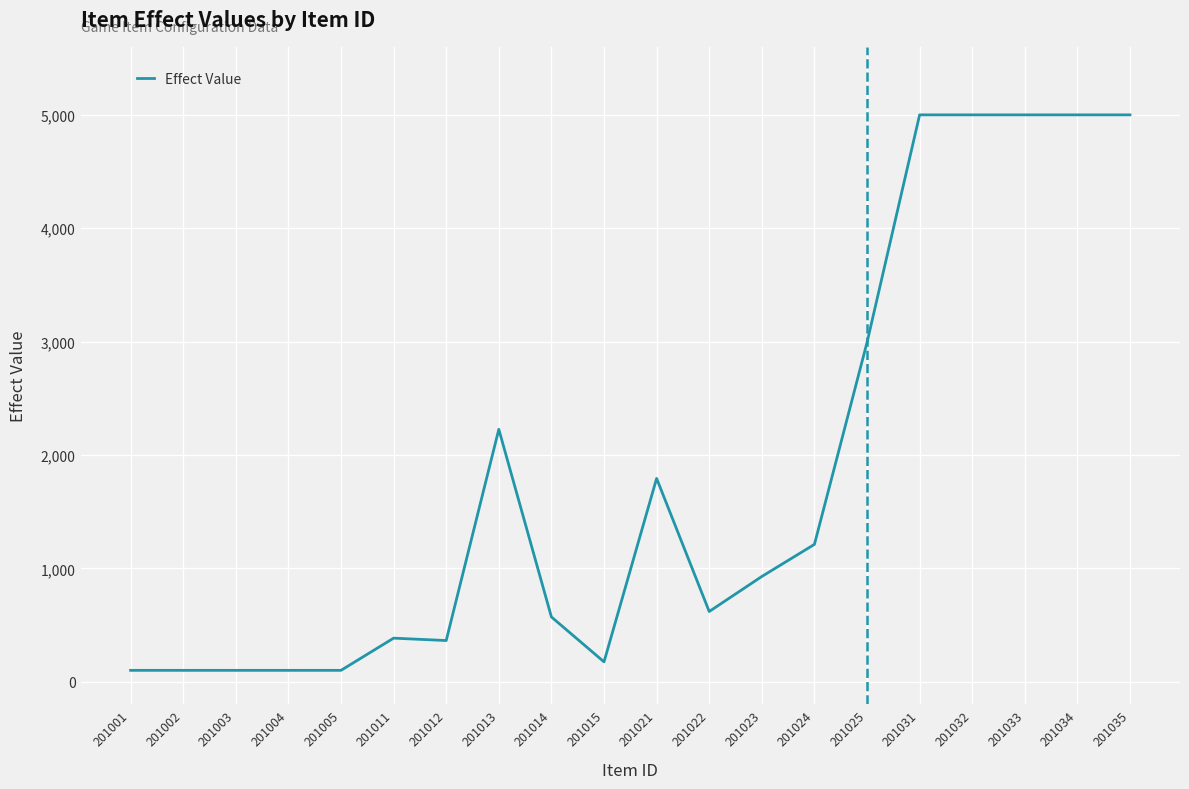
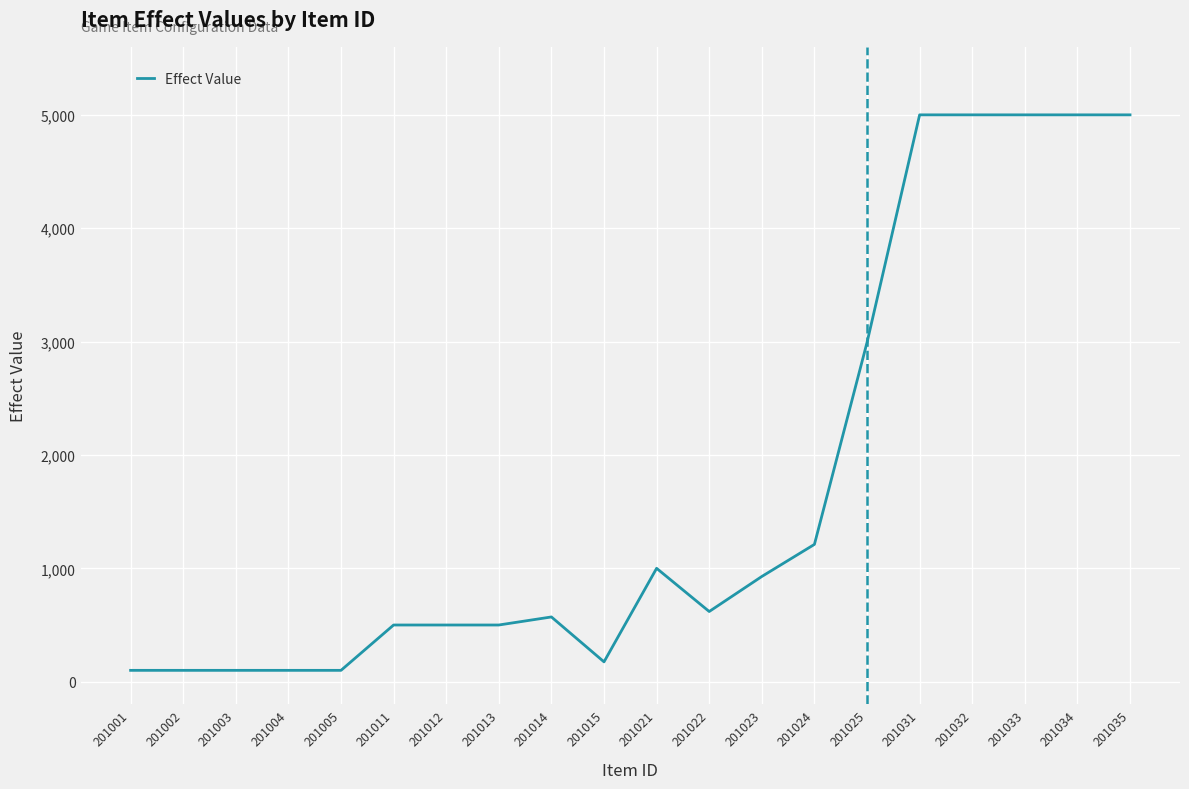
  {
    "201001": "100",
    "201002": "100",
    "201003": "100",
    "201004": "100",
    "201005": "100",
-   "201011": "380",
-   "201012": "360",
-   "201013": "2,230",
+   "201011": "500",
+   "201012": "500",
+   "201013": "500",
    "201014": "570",
    "201015": "180",
-   "201021": "1,790",
+   "201021": "1,000",
    "201022": "620",
    "201023": "930",
    "201024": "1,210",
    "201025": "2,990",
    "201031": "5,000",
    "201032": "5,000",
    "201033": "5,000",
    "201034": "5,000",
    "201035": "5,000"
  }
